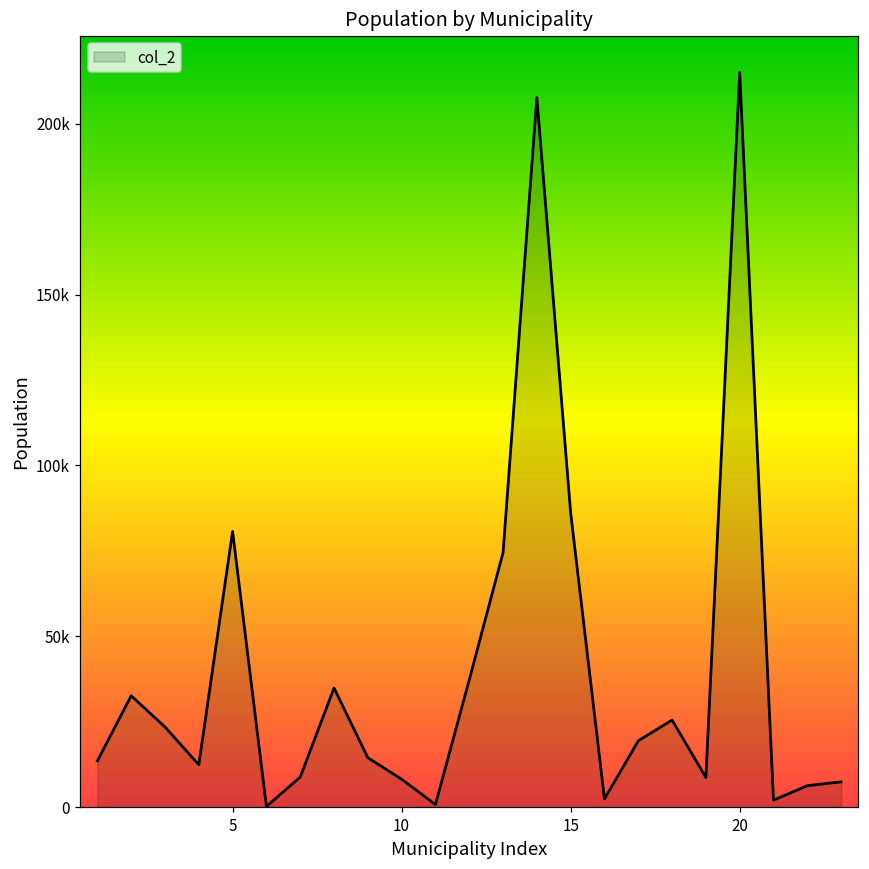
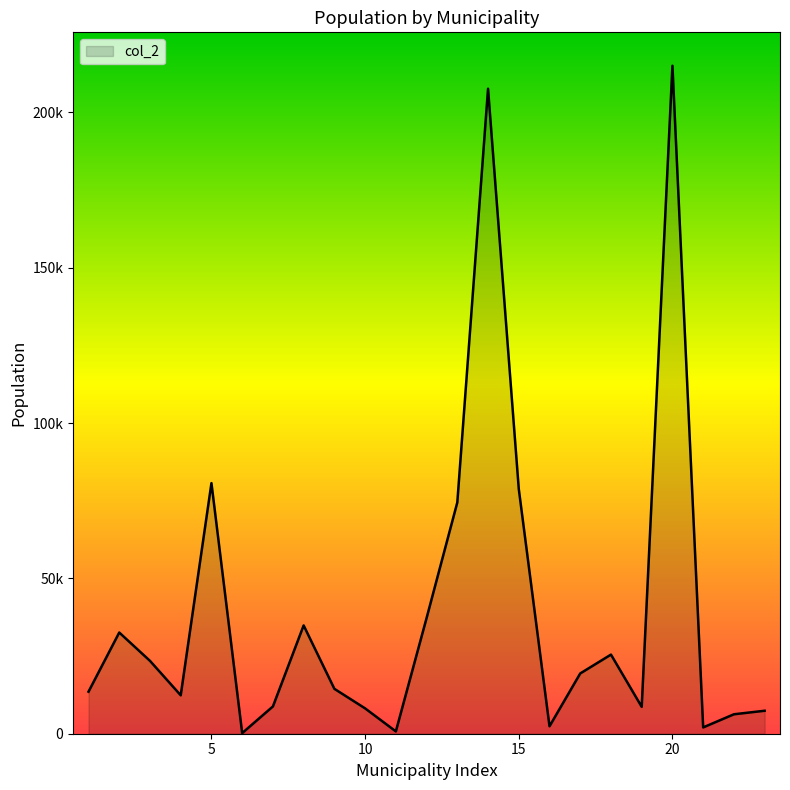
  {
    "5": 81000,
    "10": 8000,
-   "15": 86000,
+   "15": 79000,
    "20": 215000
  }
